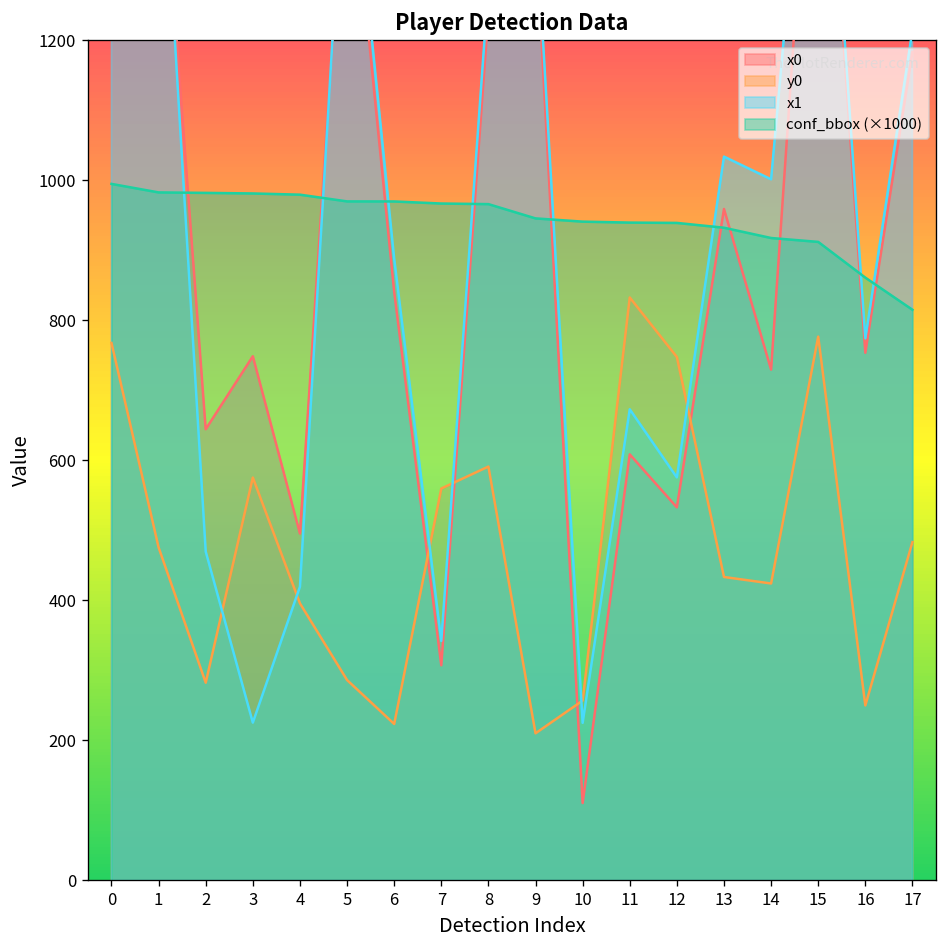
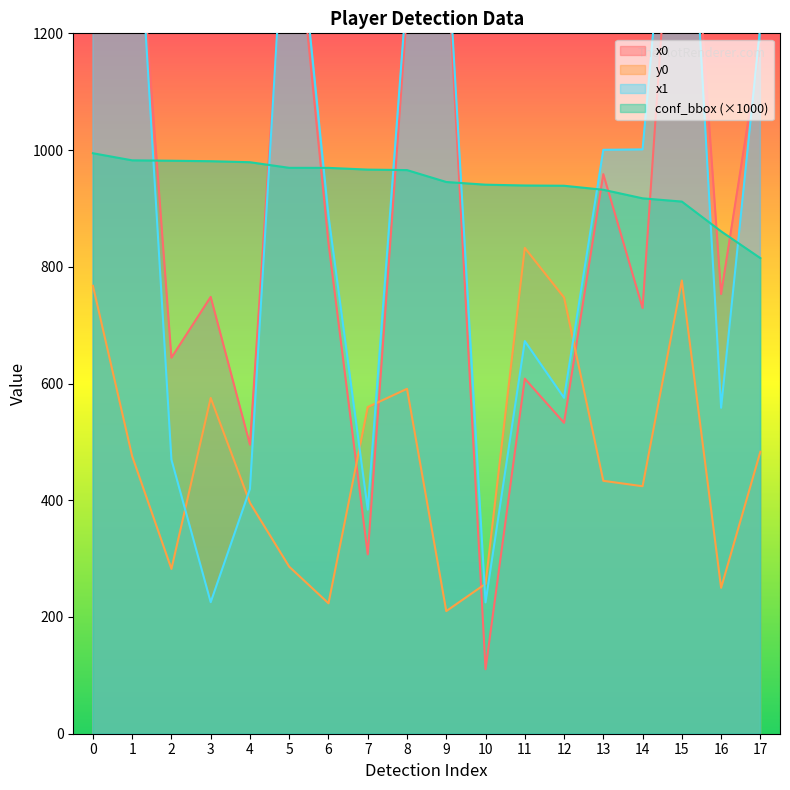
  {
    "x1": {
      "2": 470,
      "3": 230,
      "4": 420,
      "6": 890,
-     "7": 340,
+     "7": 380,
      "10": 230,
      "11": 670,
      "12": 580,
-     "13": 1030,
+     "13": 1000,
      "14": 1000,
-     "16": 770
+     "16": 560
    },
    "conf_bbox (×1000)": {
      "0": 990,
      "1": 980,
      "2": 980,
      "3": 980,
      "4": 980,
      "5": 970,
      "6": 970,
      "7": 970,
      "8": 970,
      "9": 950,
      "10": 940,
      "11": 940,
      "12": 940,
      "13": 930,
      "14": 920,
      "15": 910,
      "16": 860,
      "17": 810
    }
  }
